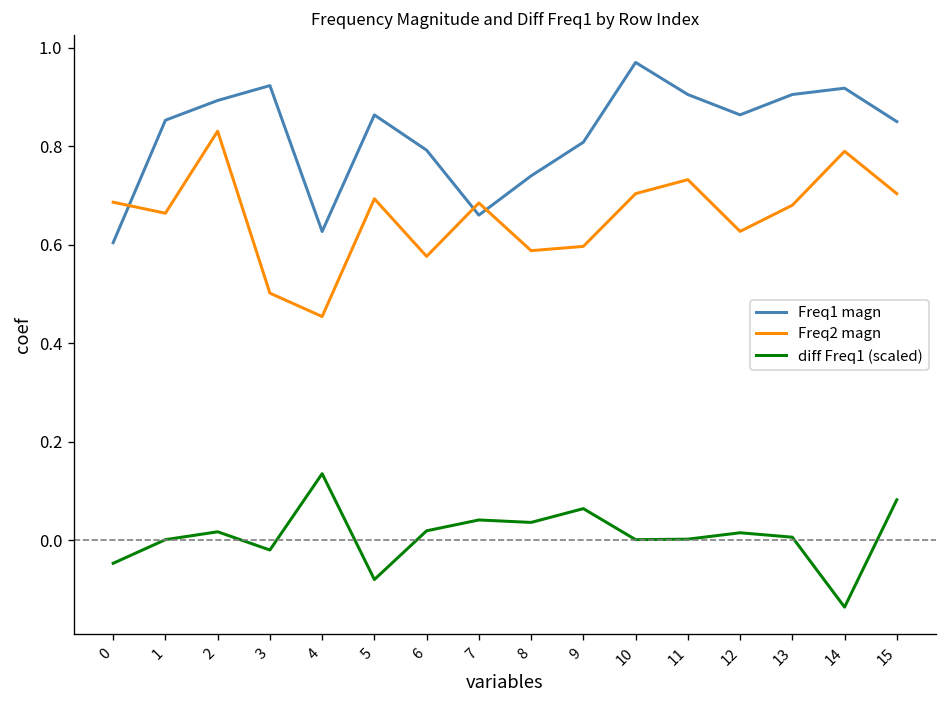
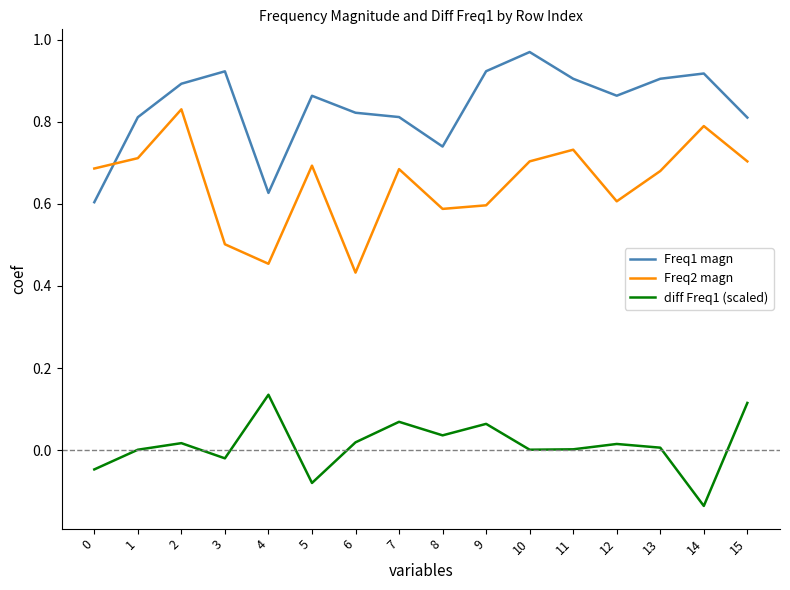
  {
    "Freq1 magn": {
      "0": 0.60,
-     "1": 0.85,
+     "1": 0.81,
      "2": 0.89,
      "3": 0.92,
      "4": 0.63,
      "5": 0.86,
-     "6": 0.79,
-     "7": 0.66,
+     "6": 0.82,
+     "7": 0.81,
      "8": 0.74,
-     "9": 0.81,
+     "9": 0.92,
      "10": 0.97,
      "11": 0.90,
      "12": 0.86,
      "13": 0.91,
      "14": 0.92,
-     "15": 0.85
+     "15": 0.81
    },
    "Freq2 magn": {
      "0": 0.69,
-     "1": 0.66,
+     "1": 0.71,
      "2": 0.83,
      "3": 0.50,
      "4": 0.45,
      "5": 0.69,
-     "6": 0.58,
+     "6": 0.43,
      "7": 0.68,
      "8": 0.59,
      "9": 0.60,
      "10": 0.70,
      "11": 0.73,
-     "12": 0.63,
+     "12": 0.61,
      "13": 0.68,
      "14": 0.79,
      "15": 0.70
    },
    "diff Freq1 (scaled)": {
      "0": -0.05,
      "1": 0.00,
      "2": 0.02,
      "3": -0.02,
      "4": 0.14,
      "5": -0.08,
      "6": 0.02,
-     "7": 0.04,
+     "7": 0.07,
      "8": 0.04,
      "9": 0.06,
      "10": 0.00,
      "11": 0.00,
      "12": 0.02,
      "13": 0.01,
      "14": -0.14,
-     "15": 0.08
+     "15": 0.12
    }
  }
